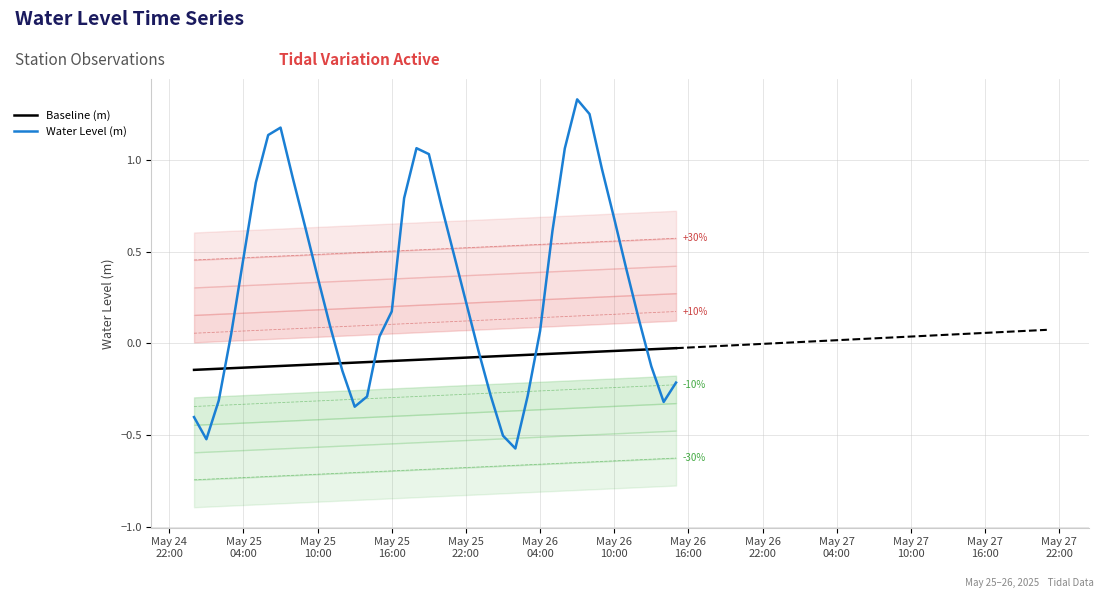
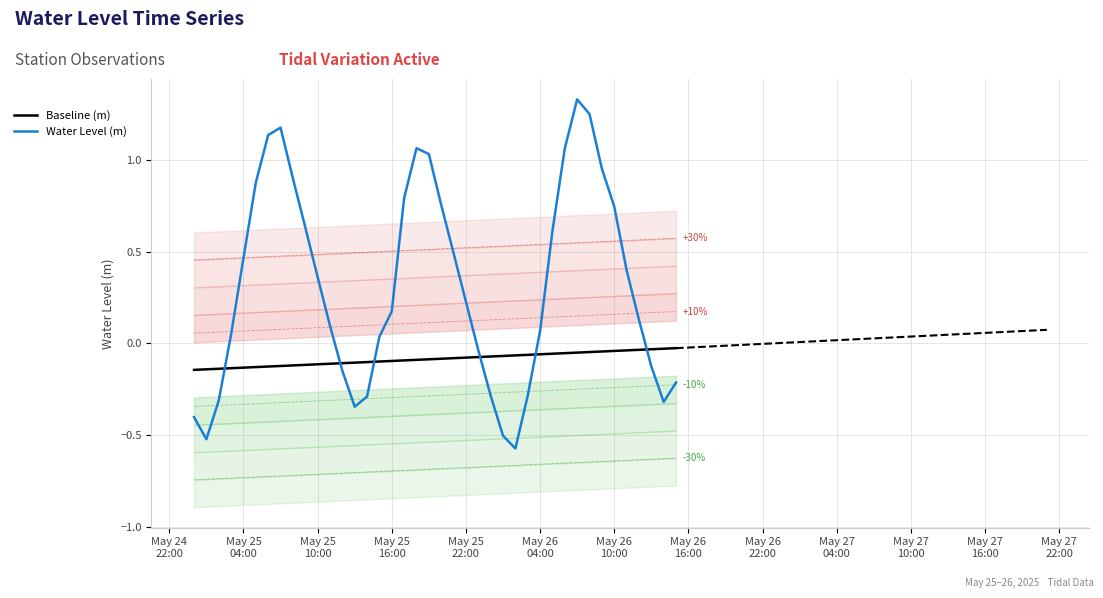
  {
    "Water Level (m)": {
      "May 25 10:00": 0.36,
      "May 25 16:00": 0.17,
      "May 26 04:00": 0.07,
-     "May 26 10:00": 0.68
+     "May 26 10:00": 0.75
    }
  }
